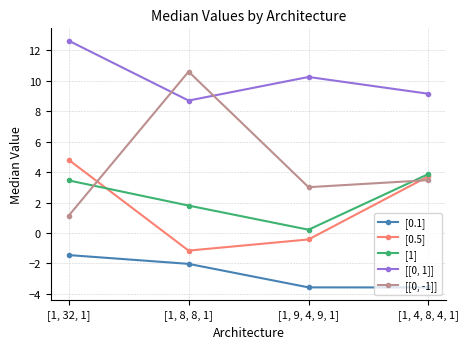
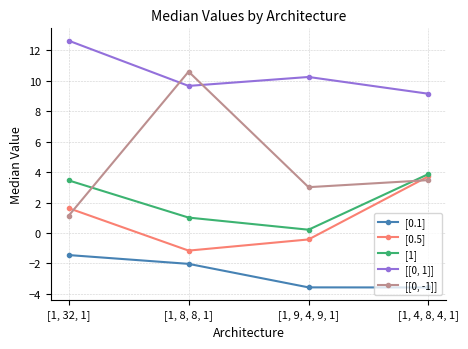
  {
    "[0.1]": {
      "[1, 32, 1]": -1.4,
      "[1, 8, 8, 1]": -2.0,
      "[1, 9, 4, 9, 1]": -3.6
    },
    "[0.5]": {
-     "[1, 32, 1]": 4.8,
+     "[1, 32, 1]": 1.6,
      "[1, 8, 8, 1]": -1.2,
      "[1, 9, 4, 9, 1]": -0.4
    },
    "[1]": {
      "[1, 32, 1]": 3.4,
-     "[1, 8, 8, 1]": 1.8,
+     "[1, 8, 8, 1]": 1.0,
      "[1, 9, 4, 9, 1]": 0.2
    },
    "[[0, 1]]": {
      "[1, 32, 1]": 12.6,
-     "[1, 8, 8, 1]": 8.7,
+     "[1, 8, 8, 1]": 9.6,
      "[1, 9, 4, 9, 1]": 10.2,
      "[1, 4, 8, 4, 1]": 9.1
    },
    "[[0, -1]]": {
      "[1, 32, 1]": 1.1,
      "[1, 8, 8, 1]": 10.6,
      "[1, 9, 4, 9, 1]": 3.0,
      "[1, 4, 8, 4, 1]": 3.5
    }
  }
